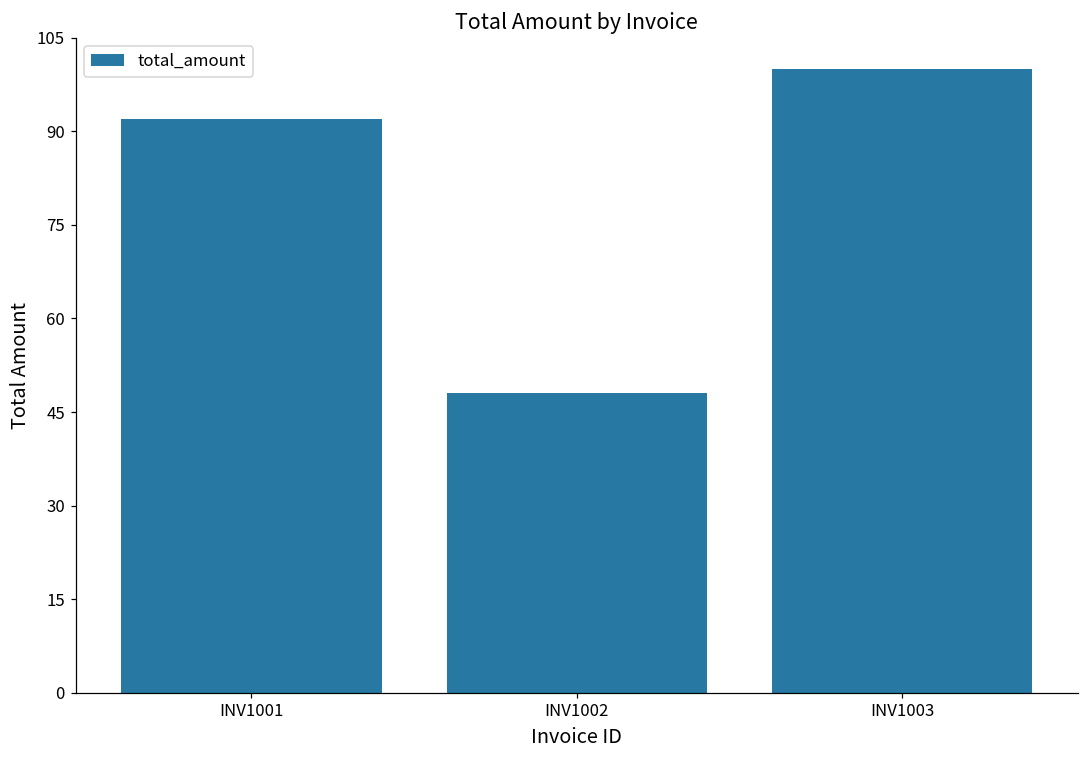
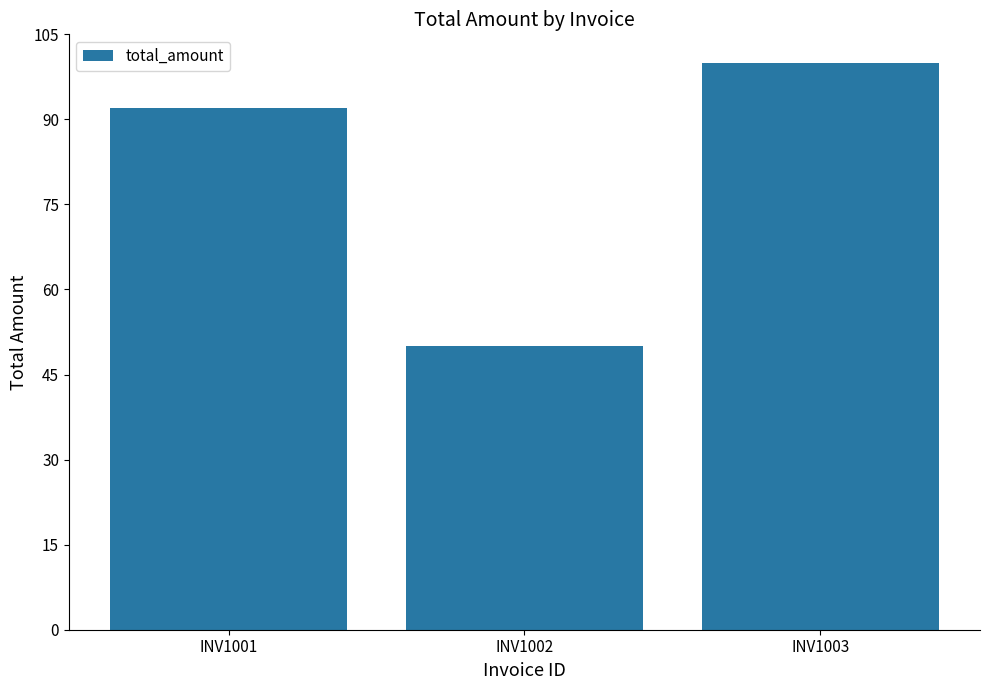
  {
    "INV1001": 92,
-   "INV1002": 48,
+   "INV1002": 50,
    "INV1003": 100
  }
